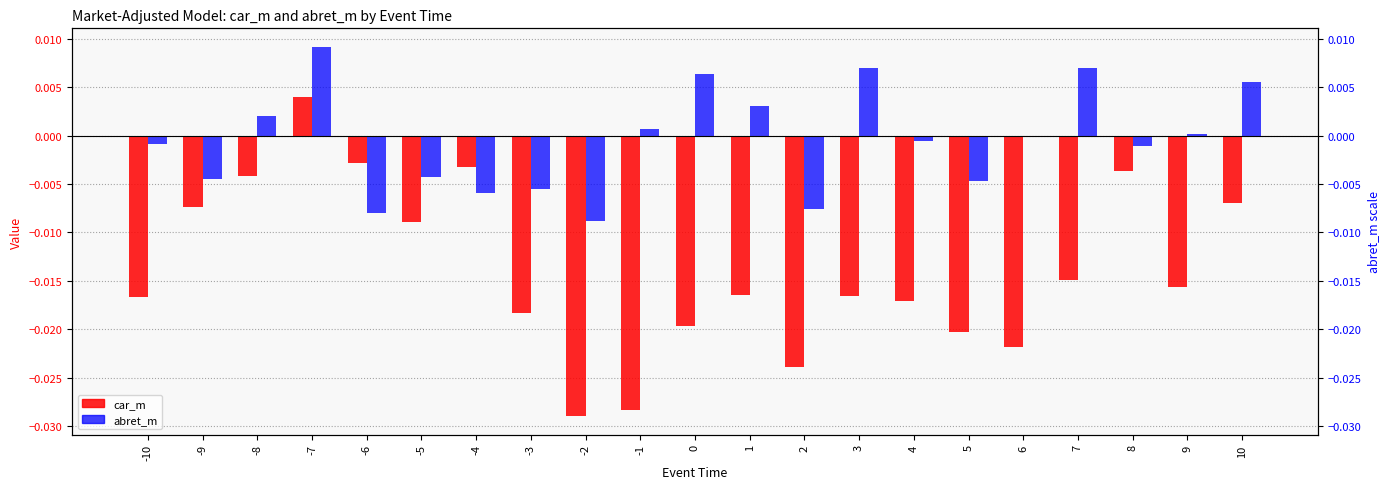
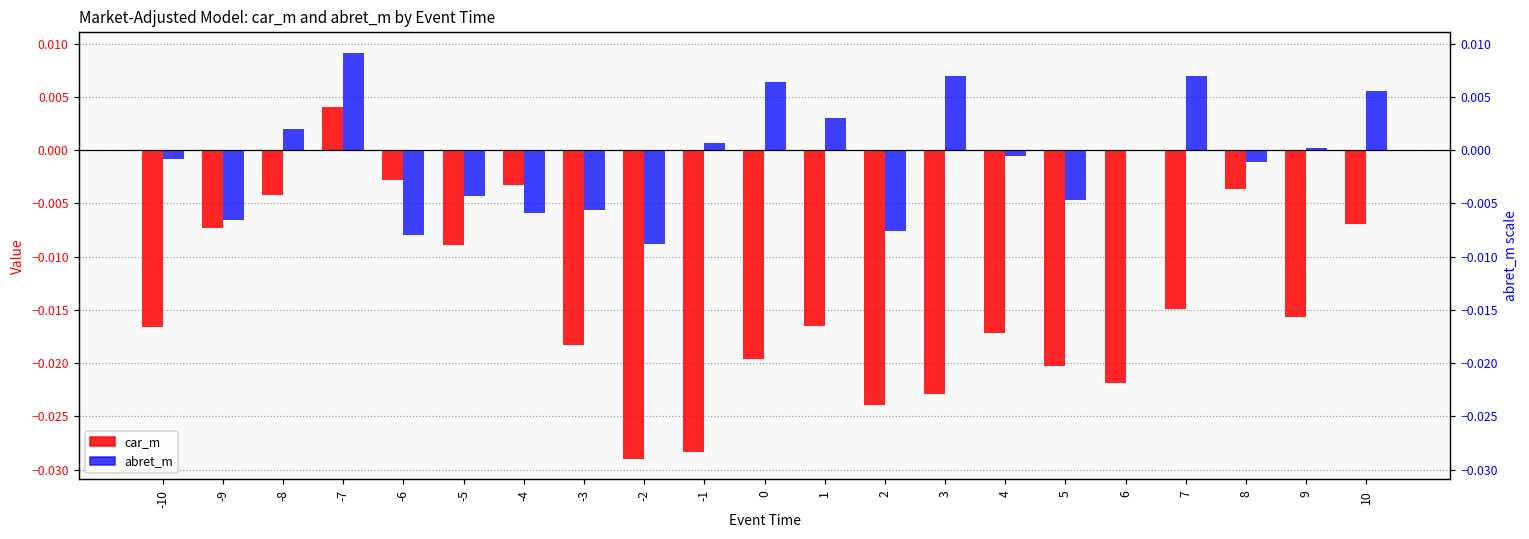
  {
    "car_m": {
      "-10": -0.017,
      "-9": -0.007,
      "-8": -0.004,
      "-7": 0.004,
      "-6": -0.003,
      "-5": -0.009,
      "-4": -0.003,
      "-3": -0.018,
      "-2": -0.029,
      "-1": -0.028,
      "0": -0.020,
      "1": -0.017,
      "2": -0.024,
-     "3": -0.017,
+     "3": -0.023,
      "4": -0.017,
      "5": -0.020,
      "6": -0.022,
      "7": -0.015,
      "8": -0.004,
      "9": -0.016,
      "10": -0.007
    },
    "abret_m": {
      "-10": -0.001,
-     "-9": -0.004,
+     "-9": -0.007,
      "-8": 0.002,
      "-7": 0.009,
      "-6": -0.008,
      "-5": -0.004,
      "-4": -0.006,
      "-3": -0.006,
      "-2": -0.009,
      "-1": 0.001,
      "0": 0.006,
      "1": 0.003,
      "2": -0.008,
      "3": 0.007,
      "4": -0.001,
      "5": -0.005,
      "7": 0.007,
      "8": -0.001,
      "10": 0.006
    }
  }
